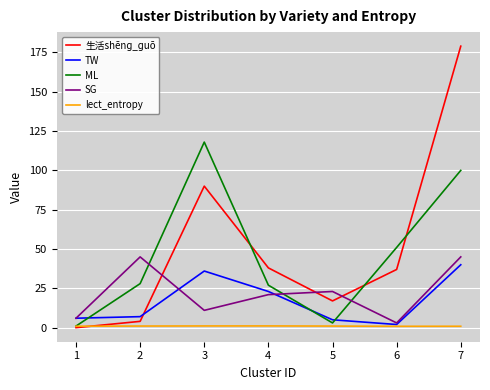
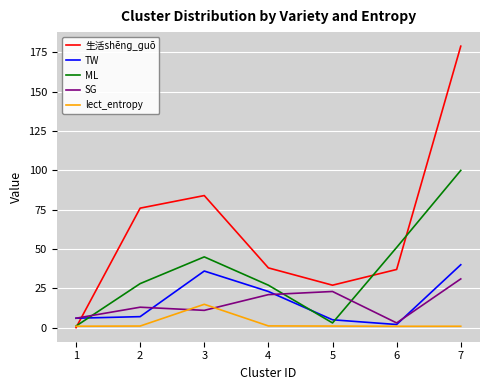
  {
    "生活shēnɡ_ɡuō": {
-     "2": 4,
-     "3": 90,
+     "2": 76,
+     "3": 84,
      "4": 38,
-     "5": 17,
+     "5": 27,
      "6": 37,
      "7": 179
    },
    "TW": {
      "2": 7,
      "3": 36,
      "4": 23,
      "5": 5,
      "7": 40
    },
    "ML": {
      "2": 28,
-     "3": 118,
+     "3": 45,
      "4": 27,
      "5": 3,
      "6": 51,
      "7": 100
    },
    "SG": {
-     "2": 45,
+     "2": 13,
      "3": 11,
      "4": 21,
      "5": 23,
-     "7": 45
+     "7": 31
    },
    "lect_entropy": {
      "2": 1,
-     "3": 1,
+     "3": 15,
      "4": 1,
      "5": 1,
      "7": 1
    }
  }
